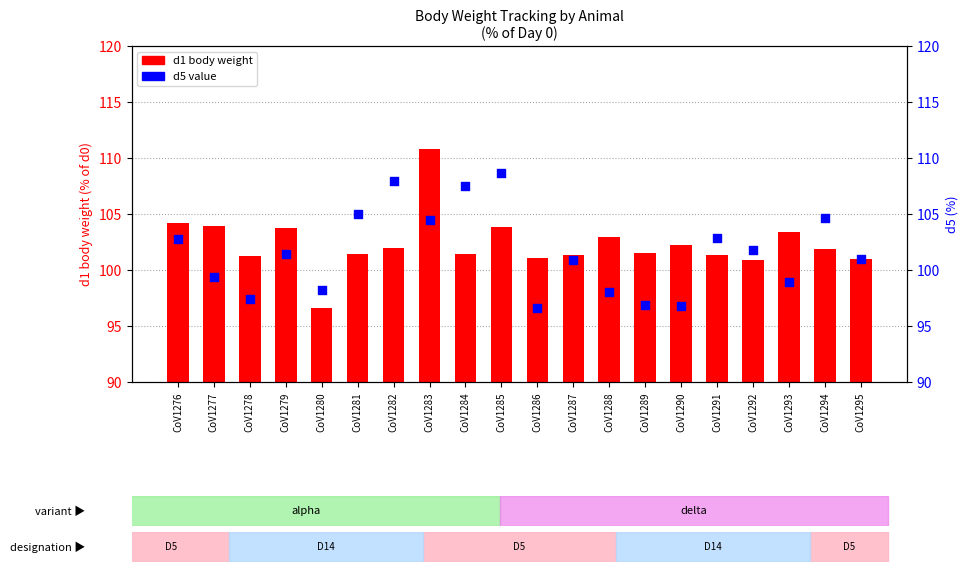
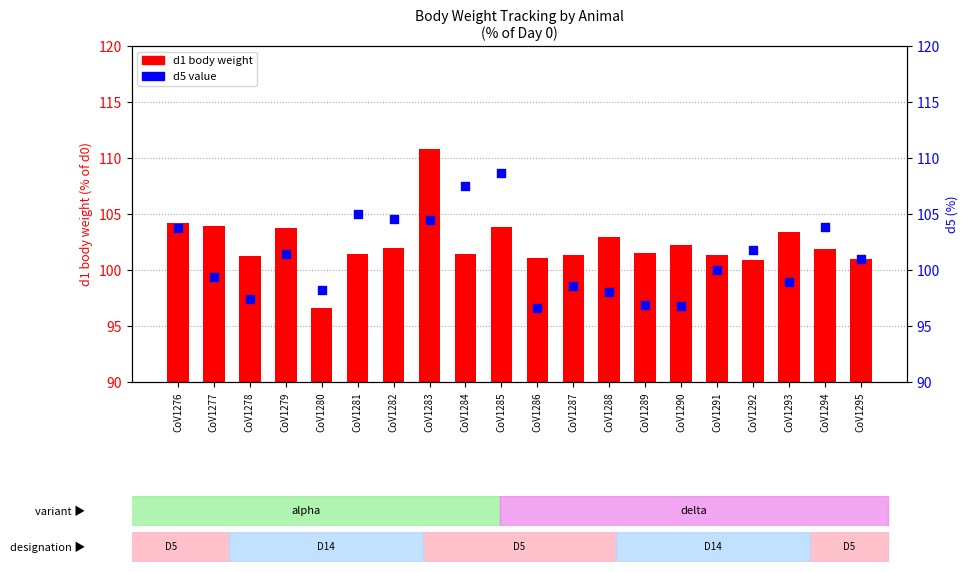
  {
    "d5 value": {
-     "CoV1276": 102.7,
-     "CoV1282": 108.0,
-     "CoV1287": 100.9,
-     "CoV1291": 102.9,
-     "CoV1294": 104.6
+     "CoV1276": 103.8,
+     "CoV1282": 104.5,
+     "CoV1287": 98.5,
+     "CoV1291": 100.0,
+     "CoV1294": 103.9
    }
  }
